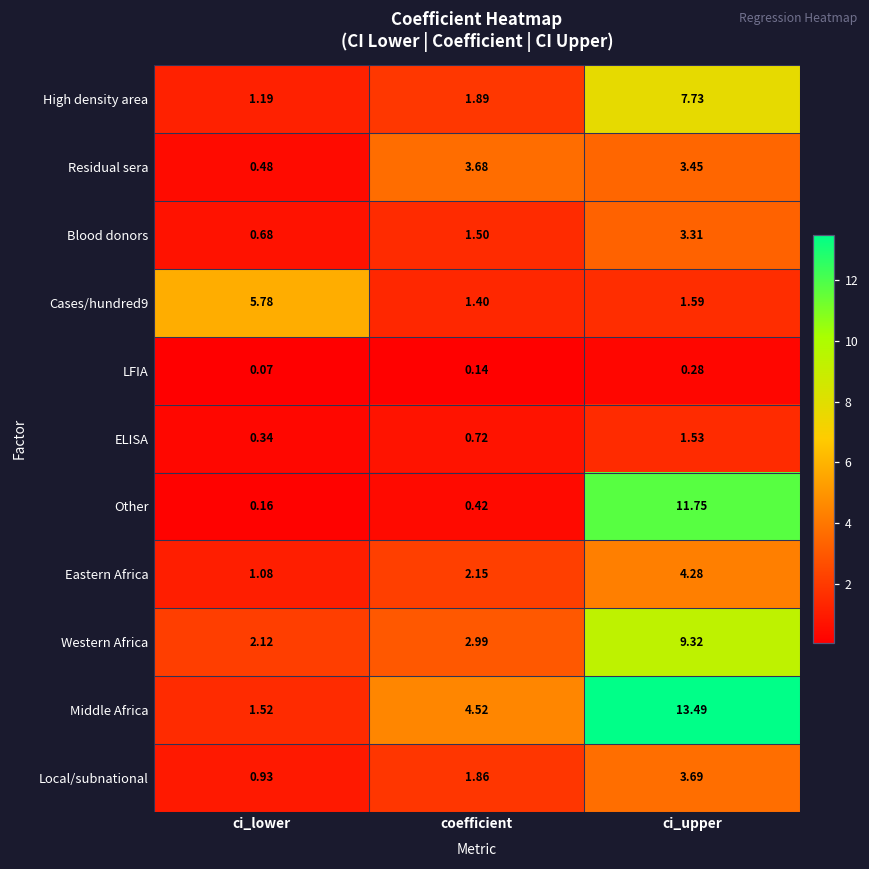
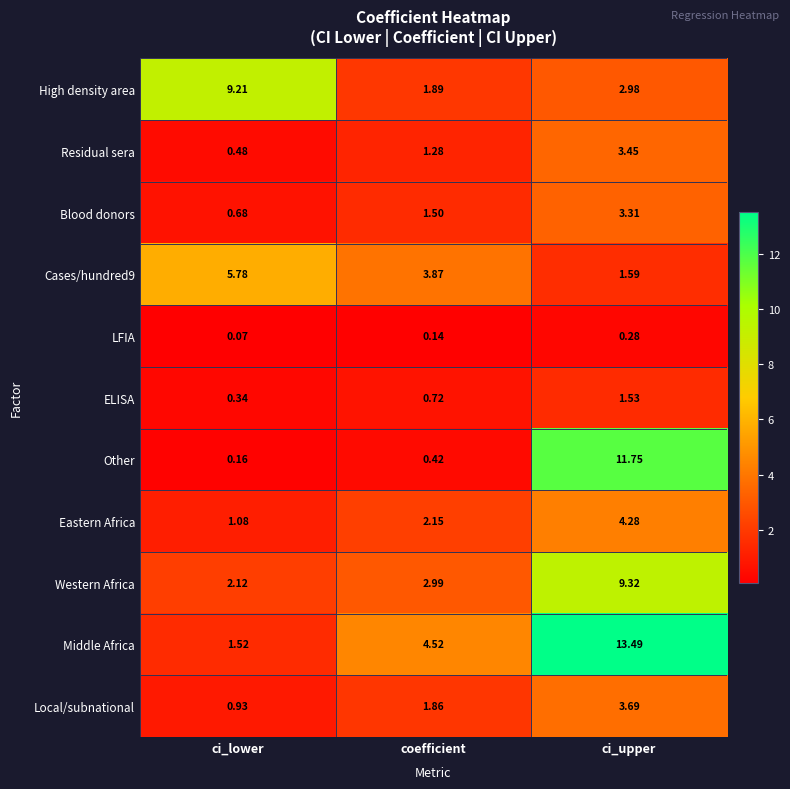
  {
    "High density area": {
-     "ci_lower": 1.19,
+     "ci_lower": 9.21,
      "coefficient": 1.89,
-     "ci_upper": 7.73
+     "ci_upper": 2.98
    },
    "Residual sera": {
      "ci_lower": 0.48,
-     "coefficient": 3.68,
+     "coefficient": 1.28,
      "ci_upper": 3.45
    },
    "Blood donors": {
      "ci_lower": 0.68,
      "coefficient": 1.50,
      "ci_upper": 3.31
    },
    "Cases/hundred9": {
      "ci_lower": 5.78,
-     "coefficient": 1.40,
+     "coefficient": 3.87,
      "ci_upper": 1.59
    },
    "LFIA": {
      "ci_lower": 0.07,
      "coefficient": 0.14,
      "ci_upper": 0.28
    },
    "ELISA": {
      "ci_lower": 0.34,
      "coefficient": 0.72,
      "ci_upper": 1.53
    },
    "Other": {
      "ci_lower": 0.16,
      "coefficient": 0.42,
      "ci_upper": 11.75
    },
    "Eastern Africa": {
      "ci_lower": 1.08,
      "coefficient": 2.15,
      "ci_upper": 4.28
    },
    "Western Africa": {
      "ci_lower": 2.12,
      "coefficient": 2.99,
      "ci_upper": 9.32
    },
    "Middle Africa": {
      "ci_lower": 1.52,
      "coefficient": 4.52,
      "ci_upper": 13.49
    },
    "Local/subnational": {
      "ci_lower": 0.93,
      "coefficient": 1.86,
      "ci_upper": 3.69
    }
  }
